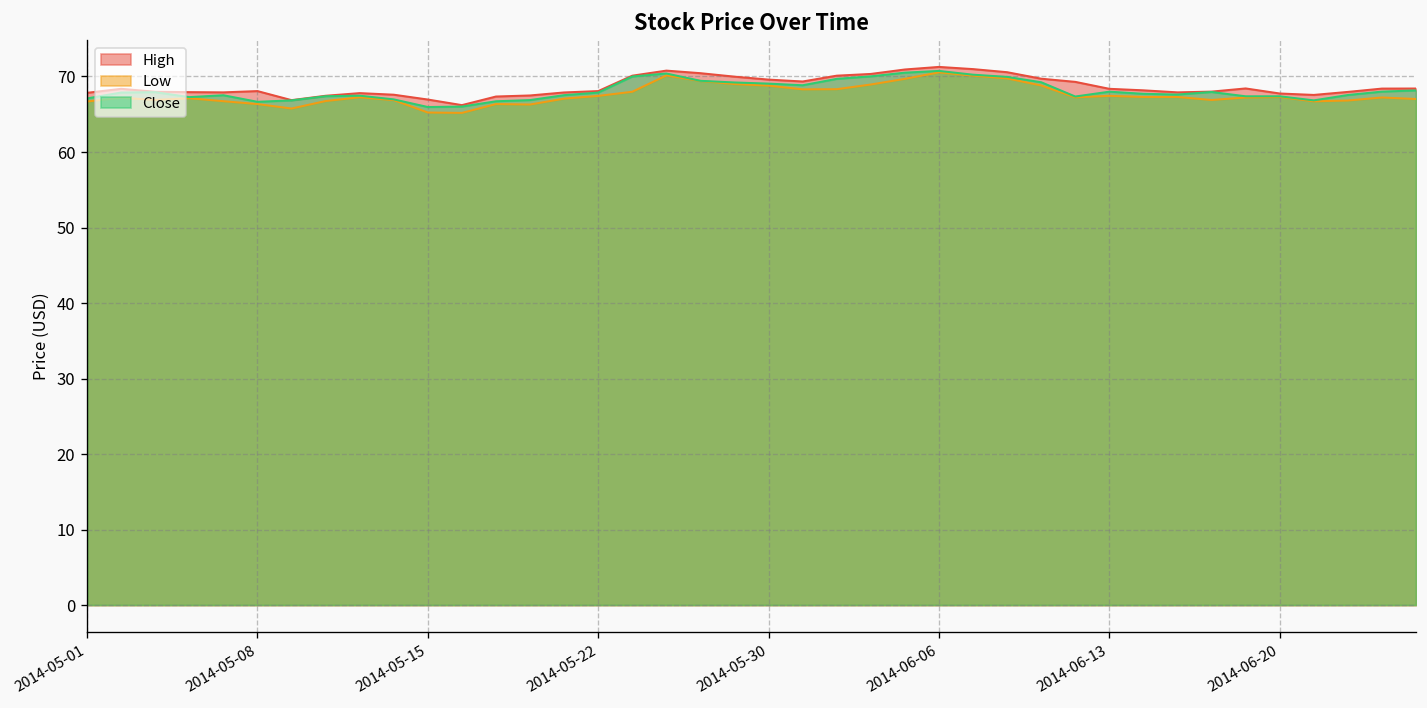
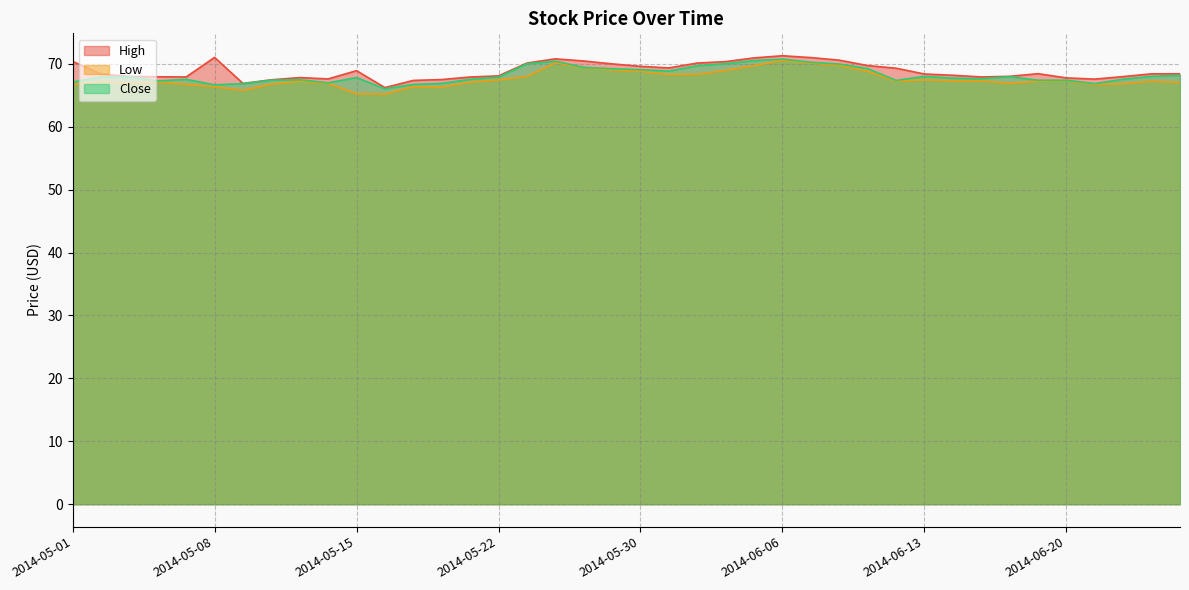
  {
    "High": {
-     "2014-05-01": 68,
-     "2014-05-08": 68,
-     "2014-05-15": 67,
+     "2014-05-01": 70,
+     "2014-05-08": 71,
+     "2014-05-15": 69,
      "2014-05-30": 70,
      "2014-06-06": 71
    },
    "Low": {
      "2014-05-01": 67,
      "2014-05-15": 65,
      "2014-05-22": 67,
      "2014-06-13": 67
    },
    "Close": {
      "2014-05-01": 67,
-     "2014-05-15": 66
+     "2014-05-15": 68
    }
  }
